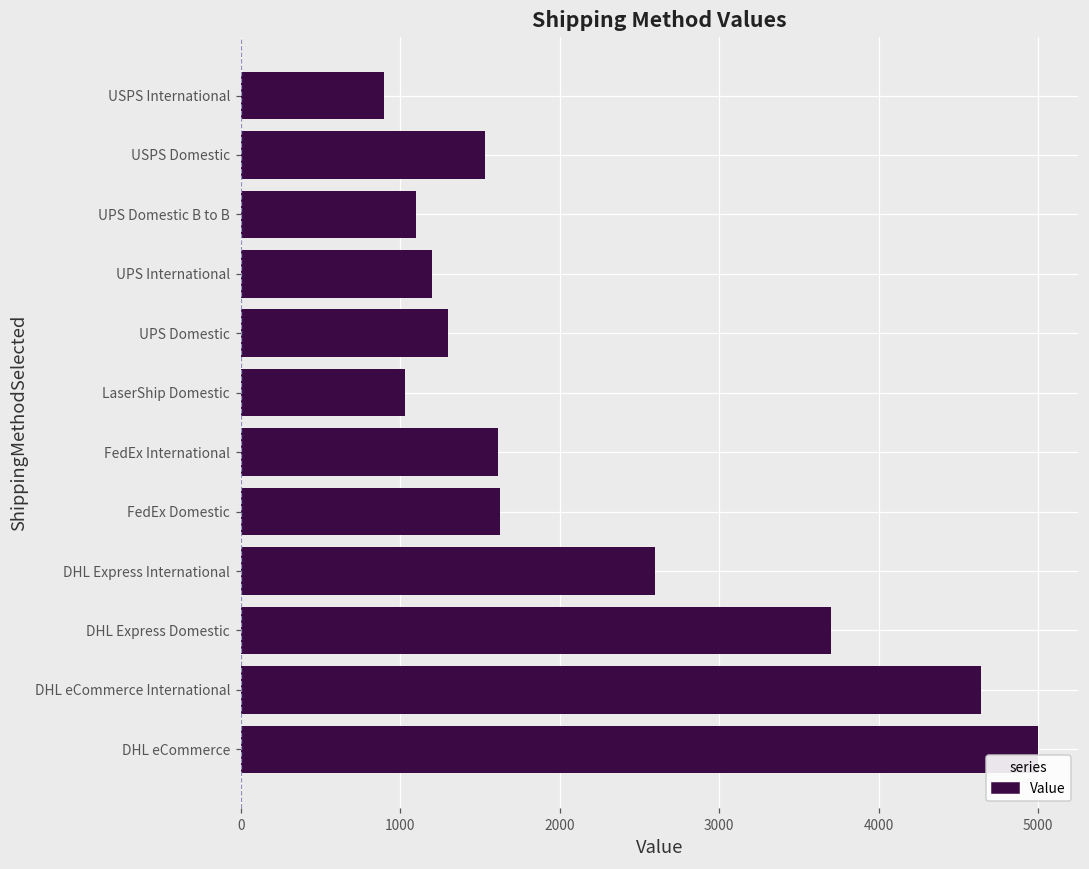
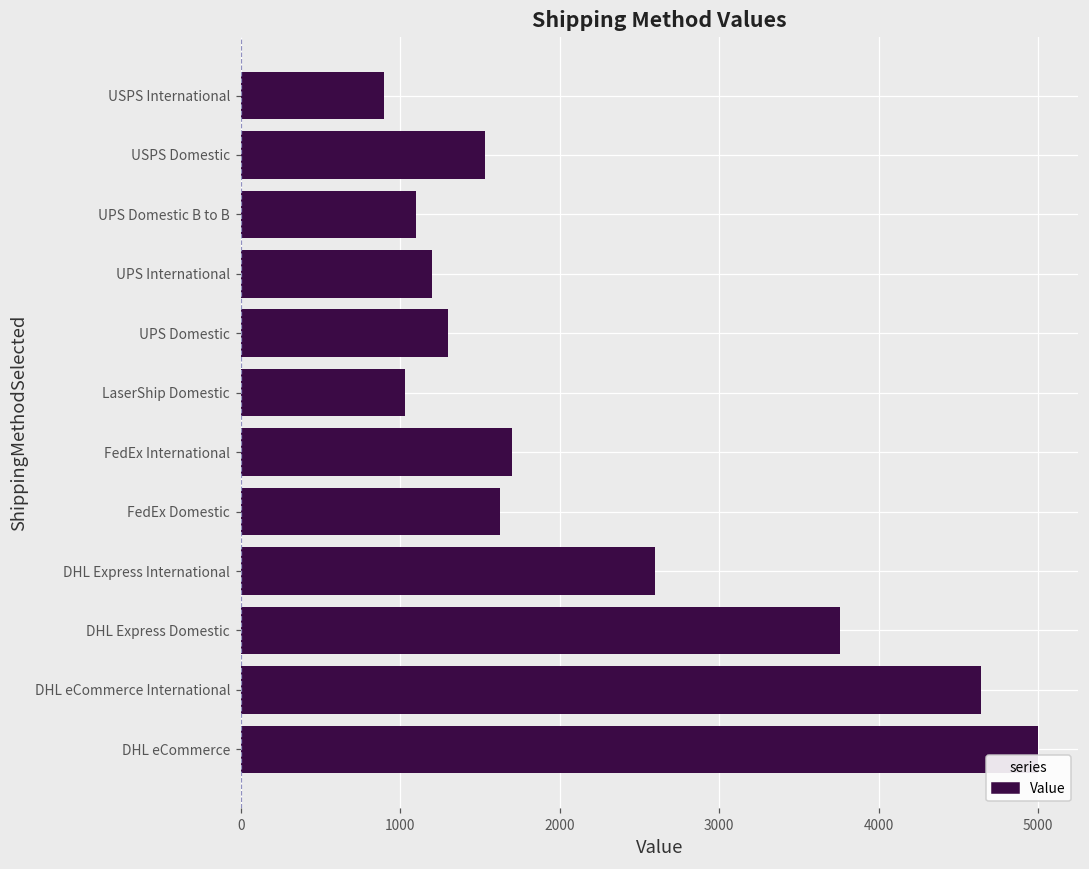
  {
    "USPS International": 900,
    "USPS Domestic": 1530,
    "UPS Domestic B to B": 1100,
    "UPS International": 1200,
    "UPS Domestic": 1300,
    "LaserShip Domestic": 1030,
-   "FedEx International": 1620,
+   "FedEx International": 1700,
    "FedEx Domestic": 1620,
    "DHL Express International": 2600,
-   "DHL Express Domestic": 3700,
+   "DHL Express Domestic": 3760,
    "DHL eCommerce International": 4640,
    "DHL eCommerce": 5000
  }
